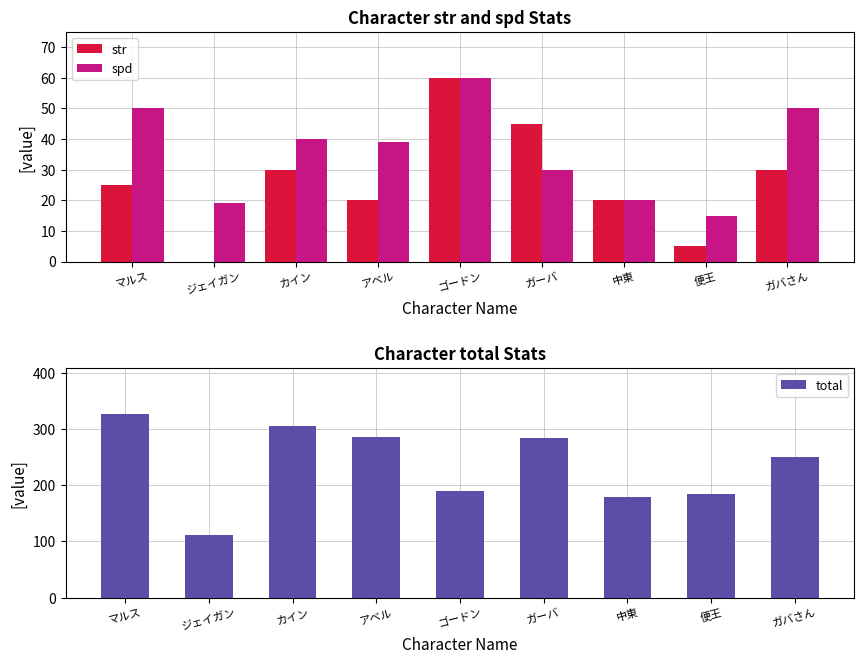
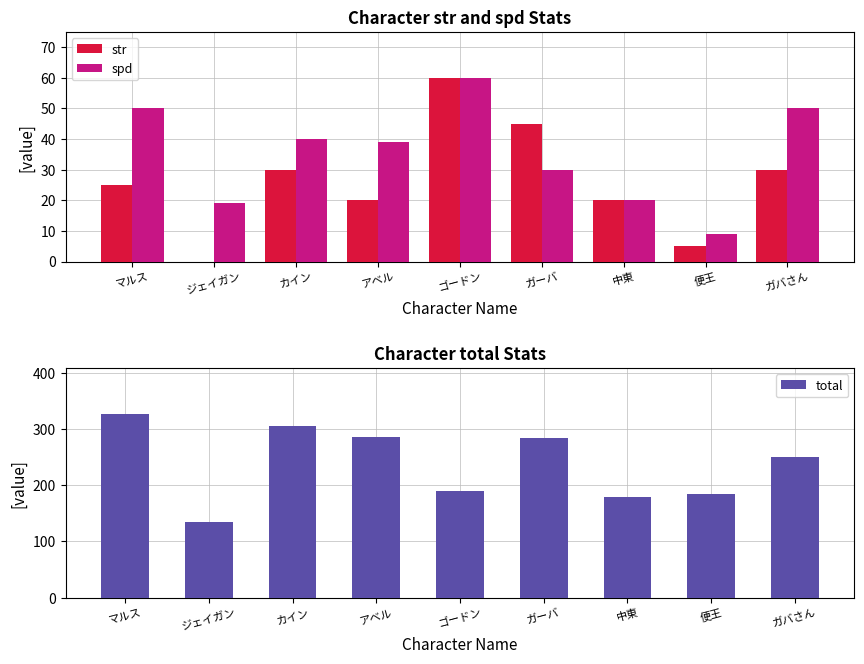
  {
    "Character str and spd Stats": {
      "str": {
        "マルス": 25,
        "ジェイガン": 0,
        "カイン": 30,
        "アベル": 20,
        "ゴードン": 60,
        "ガーバ": 45,
        "中東": 20,
        "便王": 5,
        "ガバさん": 30
      },
      "spd": {
        "マルス": 50,
        "ジェイガン": 19,
        "カイン": 40,
        "アベル": 39,
        "ゴードン": 60,
        "ガーバ": 30,
        "中東": 20,
-       "便王": 15,
+       "便王": 9,
        "ガバさん": 50
      }
    },
    "Character total Stats": {
      "マルス": 330,
-     "ジェイガン": 110,
+     "ジェイガン": 140,
      "カイン": 310,
      "アベル": 290,
      "ゴードン": 190,
      "ガーバ": 290,
      "中東": 180,
      "便王": 190,
      "ガバさん": 250
    }
  }
